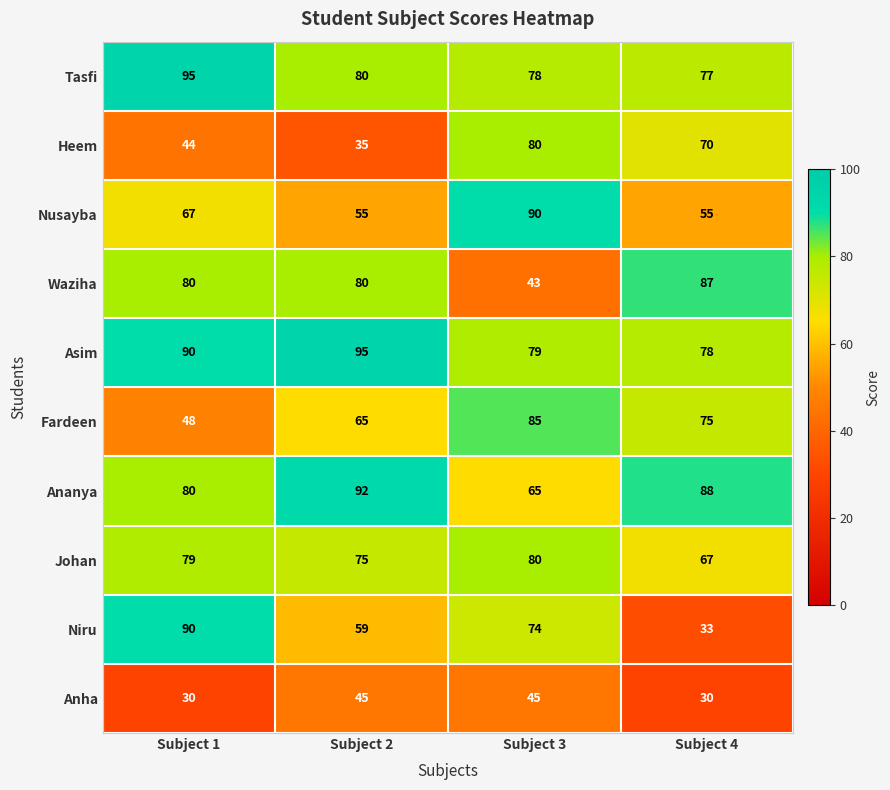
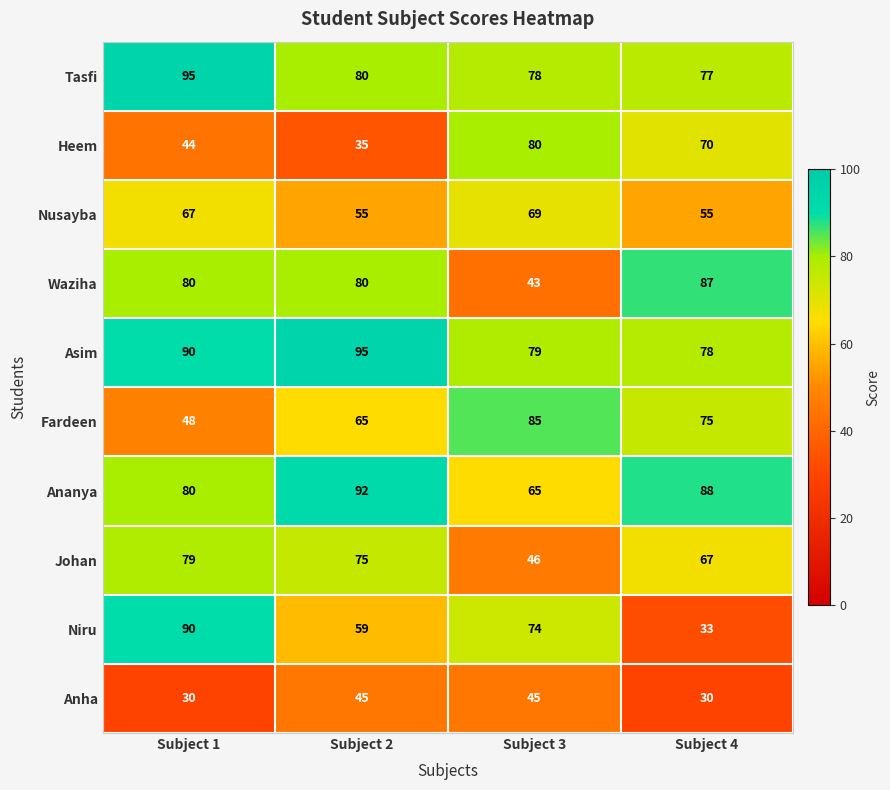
  {
    "Tasfi": {
      "Subject 1": 95,
      "Subject 2": 80,
      "Subject 3": 78,
      "Subject 4": 77
    },
    "Heem": {
      "Subject 1": 44,
      "Subject 2": 35,
      "Subject 3": 80,
      "Subject 4": 70
    },
    "Nusayba": {
      "Subject 1": 67,
      "Subject 2": 55,
-     "Subject 3": 90,
+     "Subject 3": 69,
      "Subject 4": 55
    },
    "Waziha": {
      "Subject 1": 80,
      "Subject 2": 80,
      "Subject 3": 43,
      "Subject 4": 87
    },
    "Asim": {
      "Subject 1": 90,
      "Subject 2": 95,
      "Subject 3": 79,
      "Subject 4": 78
    },
    "Fardeen": {
      "Subject 1": 48,
      "Subject 2": 65,
      "Subject 3": 85,
      "Subject 4": 75
    },
    "Ananya": {
      "Subject 1": 80,
      "Subject 2": 92,
      "Subject 3": 65,
      "Subject 4": 88
    },
    "Johan": {
      "Subject 1": 79,
      "Subject 2": 75,
-     "Subject 3": 80,
+     "Subject 3": 46,
      "Subject 4": 67
    },
    "Niru": {
      "Subject 1": 90,
      "Subject 2": 59,
      "Subject 3": 74,
      "Subject 4": 33
    },
    "Anha": {
      "Subject 1": 30,
      "Subject 2": 45,
      "Subject 3": 45,
      "Subject 4": 30
    }
  }
